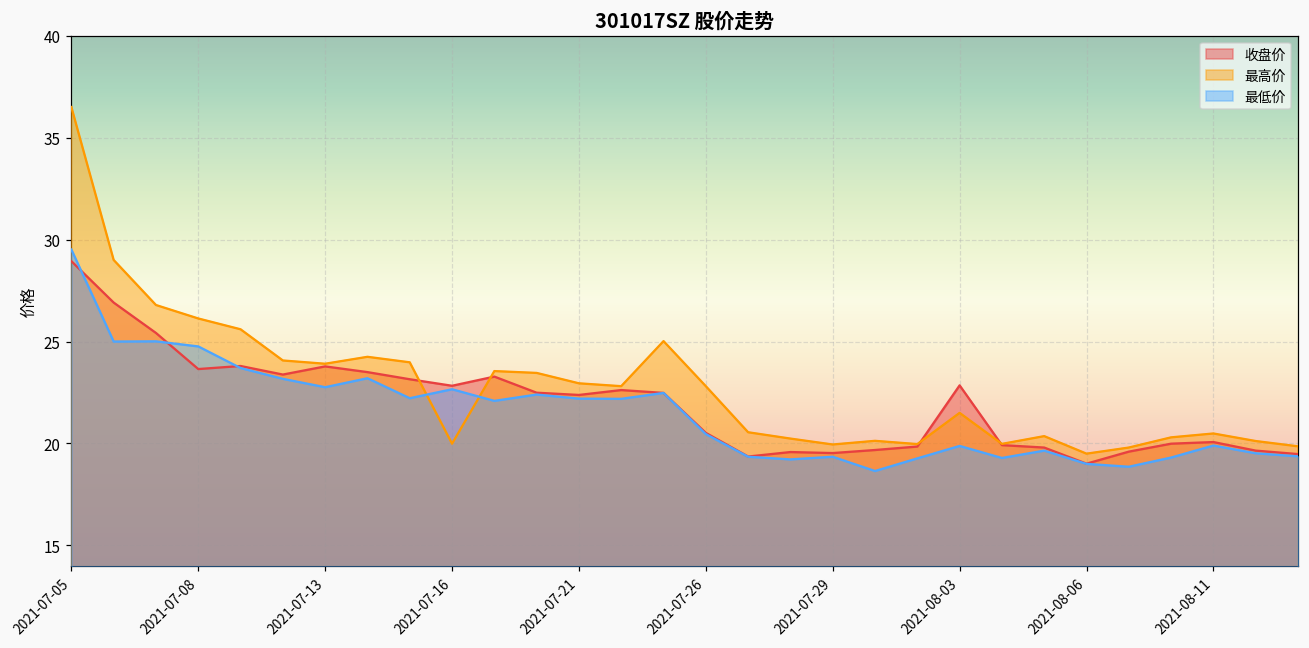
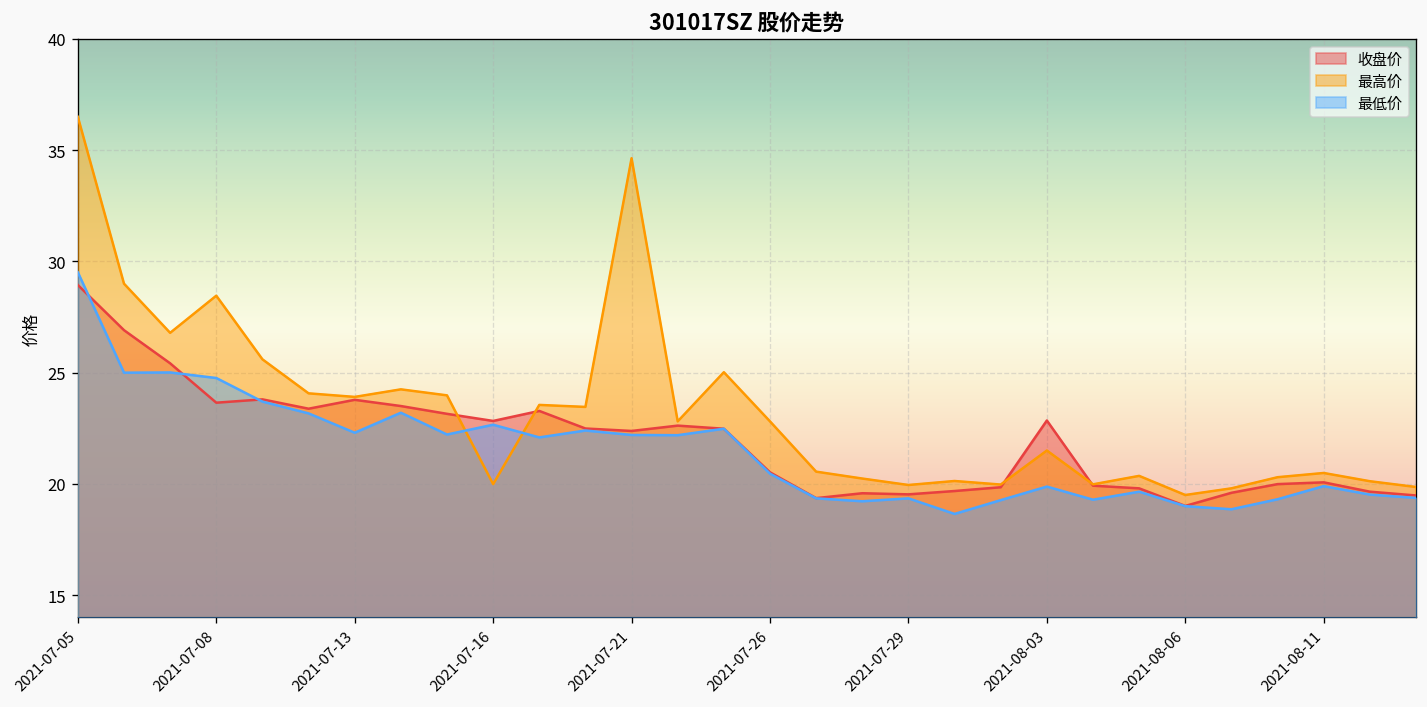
  {
    "收盘价": {
      "2021-07-05": 28.9,
      "2021-07-08": 23.7,
      "2021-07-16": 22.8,
      "2021-07-21": 22.4,
      "2021-07-29": 19.5,
      "2021-08-03": 22.9,
      "2021-08-11": 20.1
    },
    "最高价": {
      "2021-07-05": 36.5,
-     "2021-07-08": 26.1,
+     "2021-07-08": 28.5,
      "2021-07-16": 20.0,
-     "2021-07-21": 23.0,
+     "2021-07-21": 34.6,
      "2021-07-26": 22.8,
      "2021-07-29": 20.0,
      "2021-08-03": 21.5,
      "2021-08-06": 19.5,
      "2021-08-11": 20.5
    },
    "最低价": {
      "2021-07-05": 29.5,
      "2021-07-08": 24.8,
-     "2021-07-13": 22.8,
+     "2021-07-13": 22.3,
      "2021-07-16": 22.7,
      "2021-07-21": 22.2,
      "2021-07-29": 19.4,
      "2021-08-03": 19.9,
      "2021-08-11": 19.9
    }
  }
